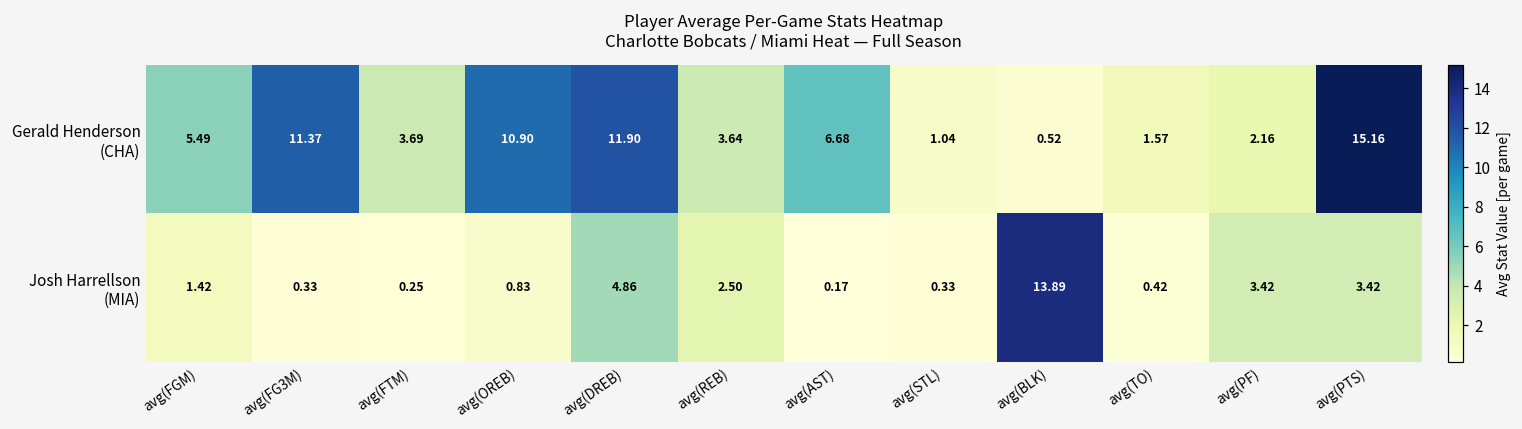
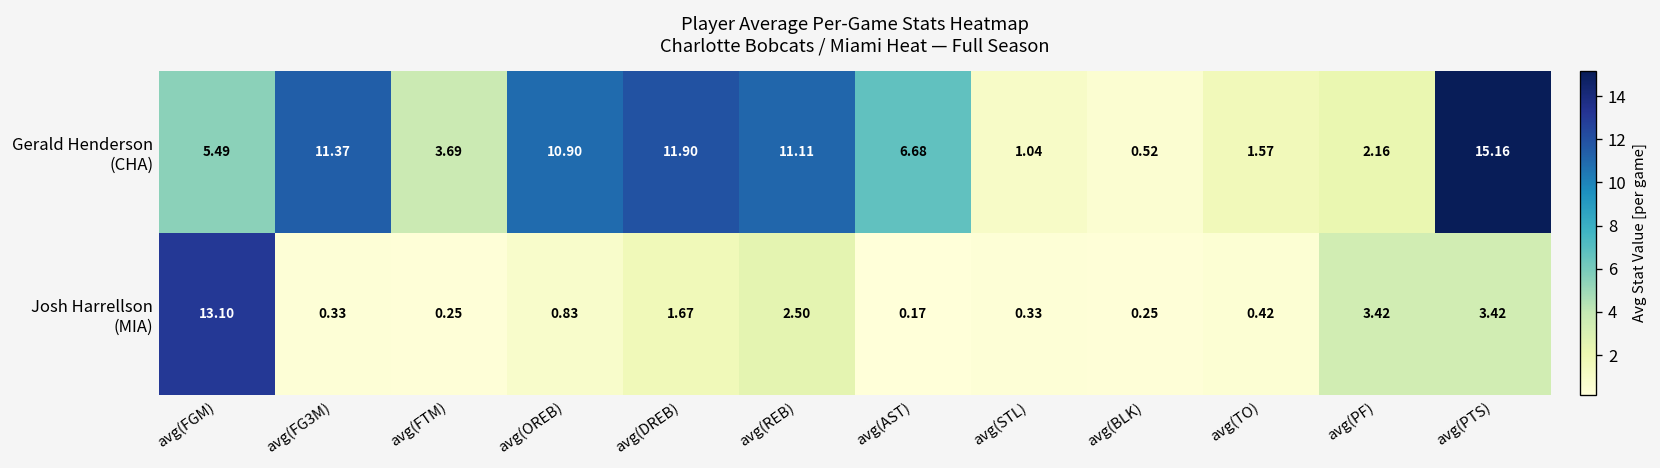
  {
    "Gerald Henderson (CHA)": {
      "avg(FGM)": 5.49,
      "avg(FG3M)": 11.37,
      "avg(FTM)": 3.69,
      "avg(OREB)": 10.90,
      "avg(DREB)": 11.90,
-     "avg(REB)": 3.64,
+     "avg(REB)": 11.11,
      "avg(AST)": 6.68,
      "avg(STL)": 1.04,
      "avg(BLK)": 0.52,
      "avg(TO)": 1.57,
      "avg(PF)": 2.16,
      "avg(PTS)": 15.16
    },
    "Josh Harrellson (MIA)": {
-     "avg(FGM)": 1.42,
+     "avg(FGM)": 13.10,
      "avg(FG3M)": 0.33,
      "avg(FTM)": 0.25,
      "avg(OREB)": 0.83,
-     "avg(DREB)": 4.86,
+     "avg(DREB)": 1.67,
      "avg(REB)": 2.50,
      "avg(AST)": 0.17,
      "avg(STL)": 0.33,
-     "avg(BLK)": 13.89,
+     "avg(BLK)": 0.25,
      "avg(TO)": 0.42,
      "avg(PF)": 3.42,
      "avg(PTS)": 3.42
    }
  }
